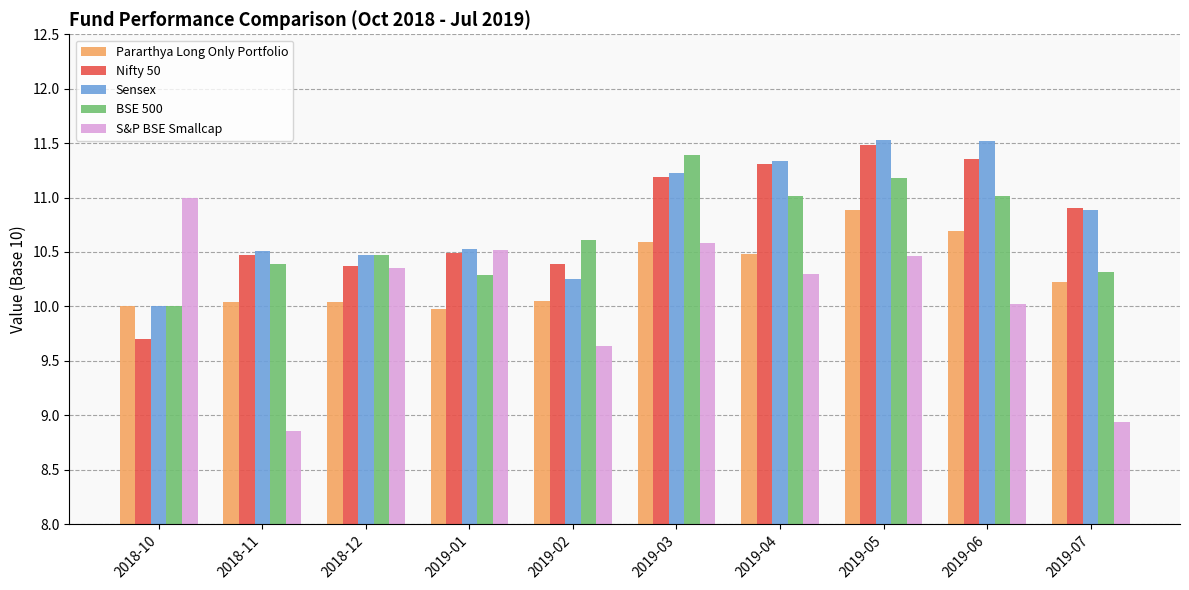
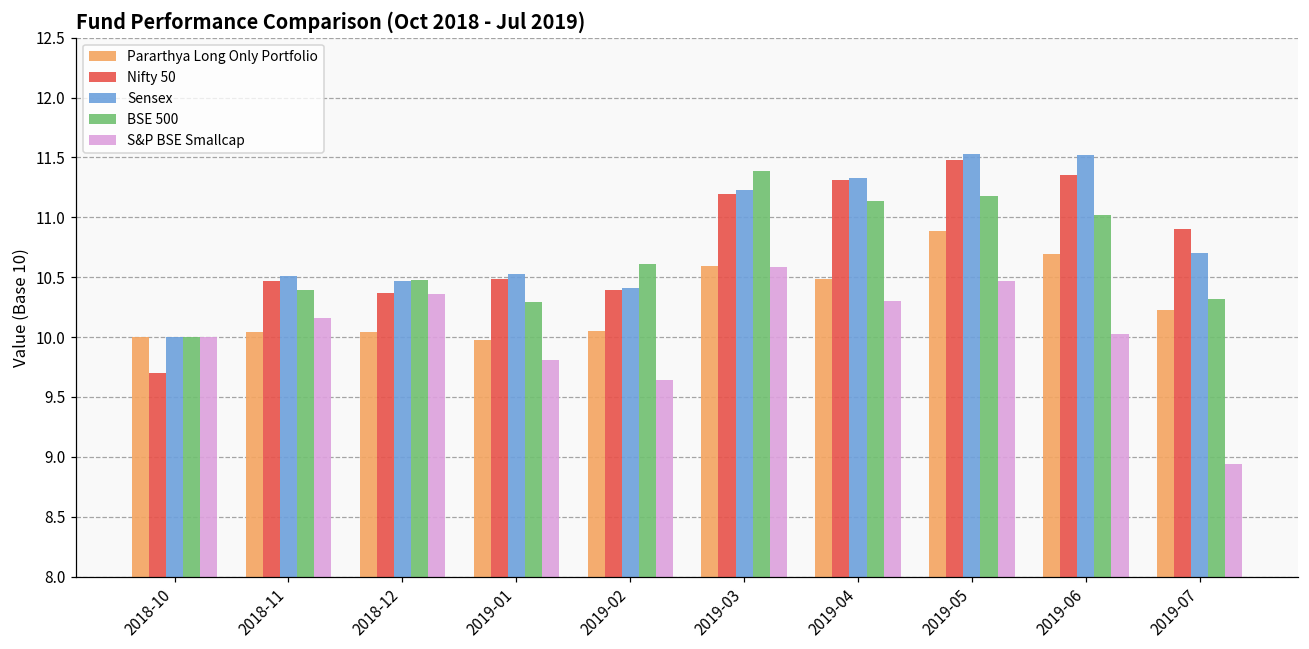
  {
    "Pararthya Long Only Portfolio": {
      "2018-10": 10.00,
      "2018-11": 10.04,
      "2018-12": 10.05,
      "2019-01": 9.97,
      "2019-02": 10.05,
      "2019-03": 10.59,
      "2019-04": 10.48,
      "2019-05": 10.89,
      "2019-06": 10.70,
      "2019-07": 10.23
    },
    "Nifty 50": {
      "2018-10": 9.70,
      "2018-11": 10.47,
      "2018-12": 10.37,
      "2019-01": 10.49,
      "2019-02": 10.39,
      "2019-03": 11.19,
      "2019-04": 11.31,
      "2019-05": 11.48,
      "2019-06": 11.35,
      "2019-07": 10.90
    },
    "Sensex": {
      "2018-10": 10.00,
      "2018-11": 10.51,
      "2018-12": 10.47,
      "2019-01": 10.53,
-     "2019-02": 10.25,
+     "2019-02": 10.41,
      "2019-03": 11.23,
      "2019-04": 11.33,
      "2019-05": 11.53,
      "2019-06": 11.52,
-     "2019-07": 10.88
+     "2019-07": 10.70
    },
    "BSE 500": {
      "2018-10": 10.00,
      "2018-11": 10.39,
      "2018-12": 10.47,
      "2019-01": 10.29,
      "2019-02": 10.61,
      "2019-03": 11.39,
-     "2019-04": 11.02,
+     "2019-04": 11.14,
      "2019-05": 11.18,
      "2019-06": 11.02,
      "2019-07": 10.32
    },
    "S&P BSE Smallcap": {
-     "2018-10": 11,
-     "2018-11": 8.86,
+     "2018-10": 10,
+     "2018-11": 10.16,
      "2018-12": 10.36,
-     "2019-01": 10.52,
+     "2019-01": 9.81,
      "2019-02": 9.64,
      "2019-03": 10.58,
      "2019-04": 10.30,
      "2019-05": 10.47,
      "2019-06": 10.03,
      "2019-07": 8.94
    }
  }
